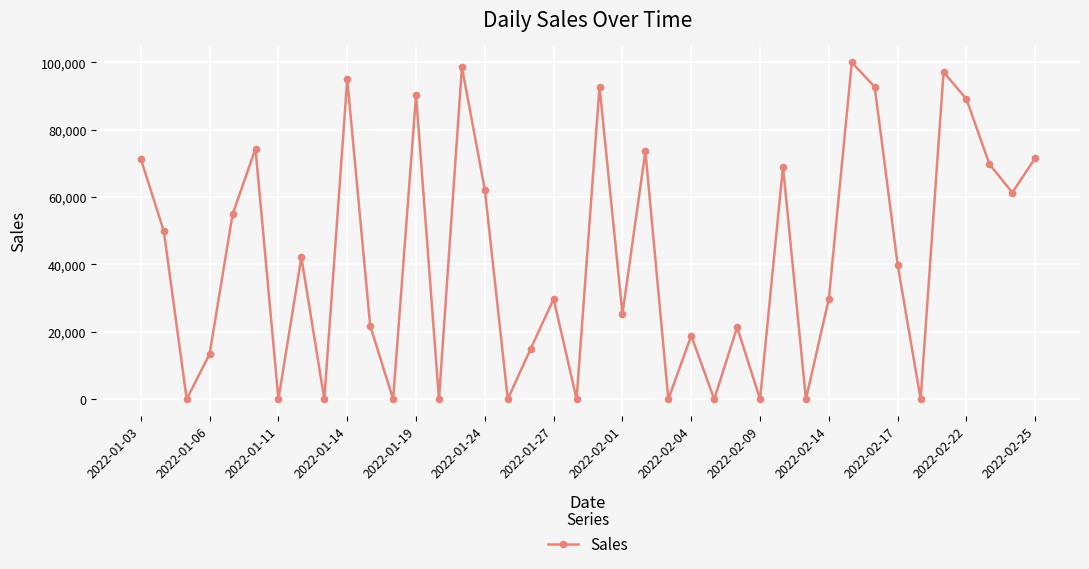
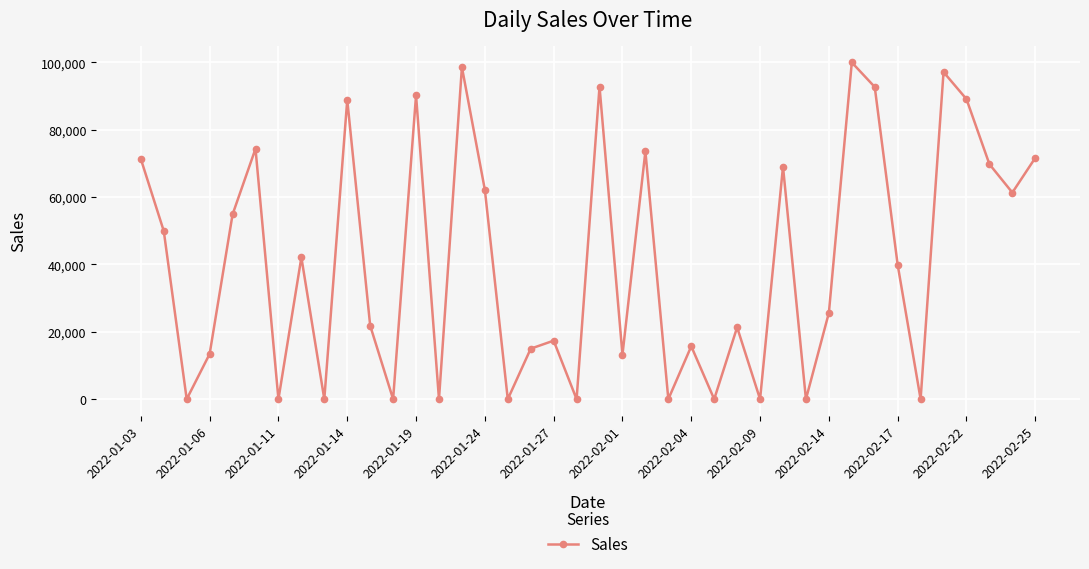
  {
    "2022-01-03": "71,000",
    "2022-01-06": "13,000",
    "2022-01-11": "0",
-   "2022-01-14": "95,000",
+   "2022-01-14": "89,000",
    "2022-01-19": "90,000",
    "2022-01-24": "62,000",
-   "2022-01-27": "30,000",
-   "2022-02-01": "25,000",
-   "2022-02-04": "19,000",
+   "2022-01-27": "17,000",
+   "2022-02-01": "13,000",
+   "2022-02-04": "16,000",
    "2022-02-09": "0",
-   "2022-02-14": "30,000",
+   "2022-02-14": "26,000",
    "2022-02-17": "40,000",
    "2022-02-22": "89,000",
    "2022-02-25": "72,000"
  }
